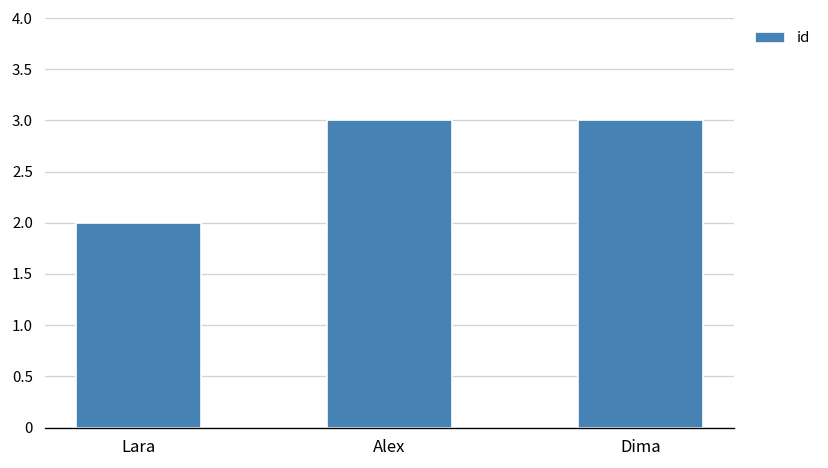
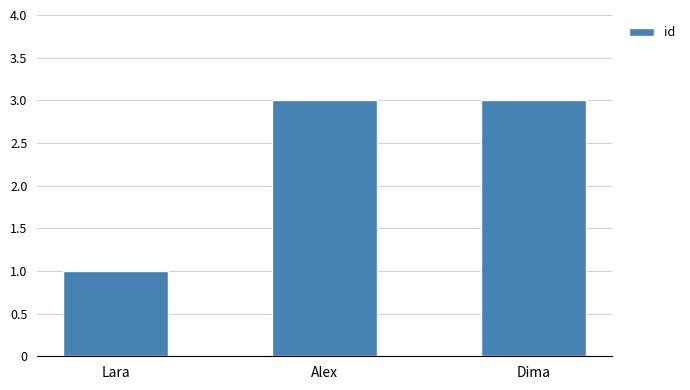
  {
-   "Lara": 2,
+   "Lara": 1,
    "Alex": 3,
    "Dima": 3
  }
